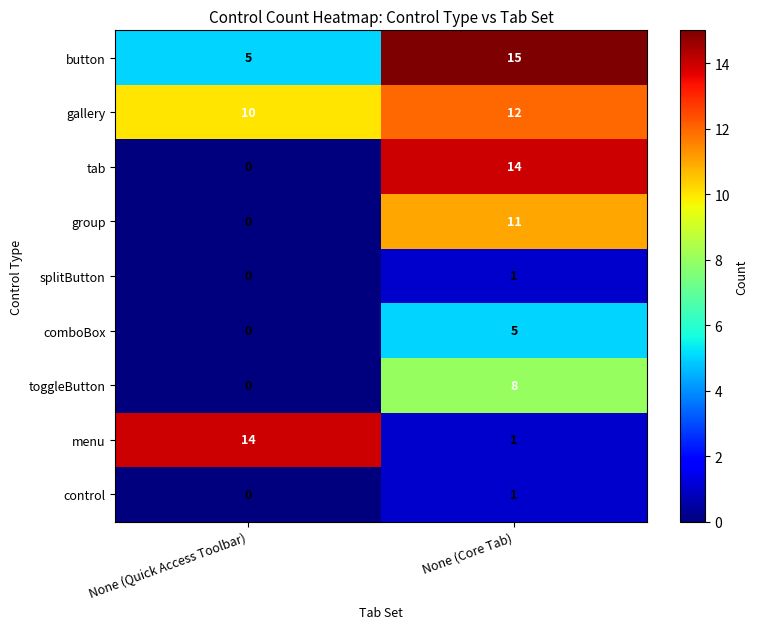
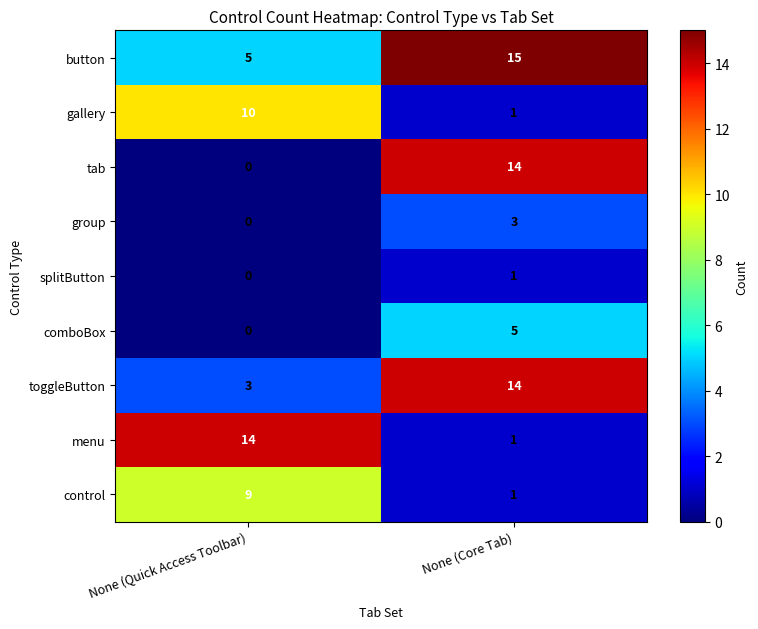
  {
    "button": {
      "None (Quick Access Toolbar)": 5,
      "None (Core Tab)": 15
    },
    "gallery": {
      "None (Quick Access Toolbar)": 10,
-     "None (Core Tab)": 12
+     "None (Core Tab)": 1
    },
    "tab": {
      "None (Quick Access Toolbar)": 0,
      "None (Core Tab)": 14
    },
    "group": {
      "None (Quick Access Toolbar)": 0,
-     "None (Core Tab)": 11
+     "None (Core Tab)": 3
    },
    "splitButton": {
      "None (Quick Access Toolbar)": 0,
      "None (Core Tab)": 1
    },
    "comboBox": {
      "None (Quick Access Toolbar)": 0,
      "None (Core Tab)": 5
    },
    "toggleButton": {
-     "None (Quick Access Toolbar)": 0,
-     "None (Core Tab)": 8
+     "None (Quick Access Toolbar)": 3,
+     "None (Core Tab)": 14
    },
    "menu": {
      "None (Quick Access Toolbar)": 14,
      "None (Core Tab)": 1
    },
    "control": {
-     "None (Quick Access Toolbar)": 0,
+     "None (Quick Access Toolbar)": 9,
      "None (Core Tab)": 1
    }
  }
